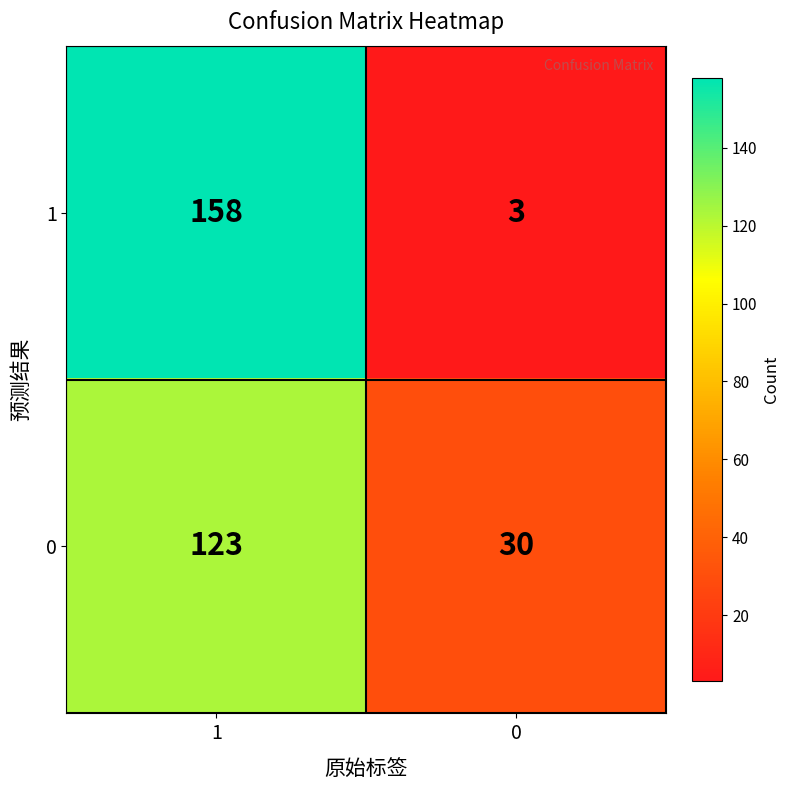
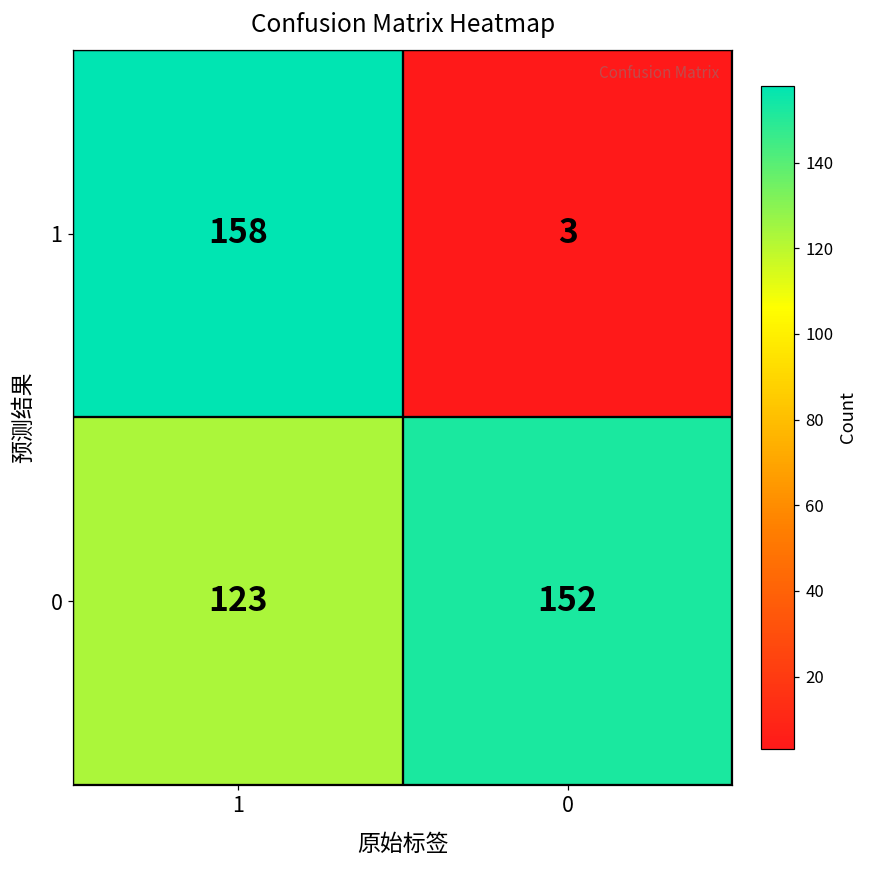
  {
    "1": {
      "1": 158
    },
    "0": {
      "1": 123,
-     "0": 30
+     "0": 152
    }
  }
